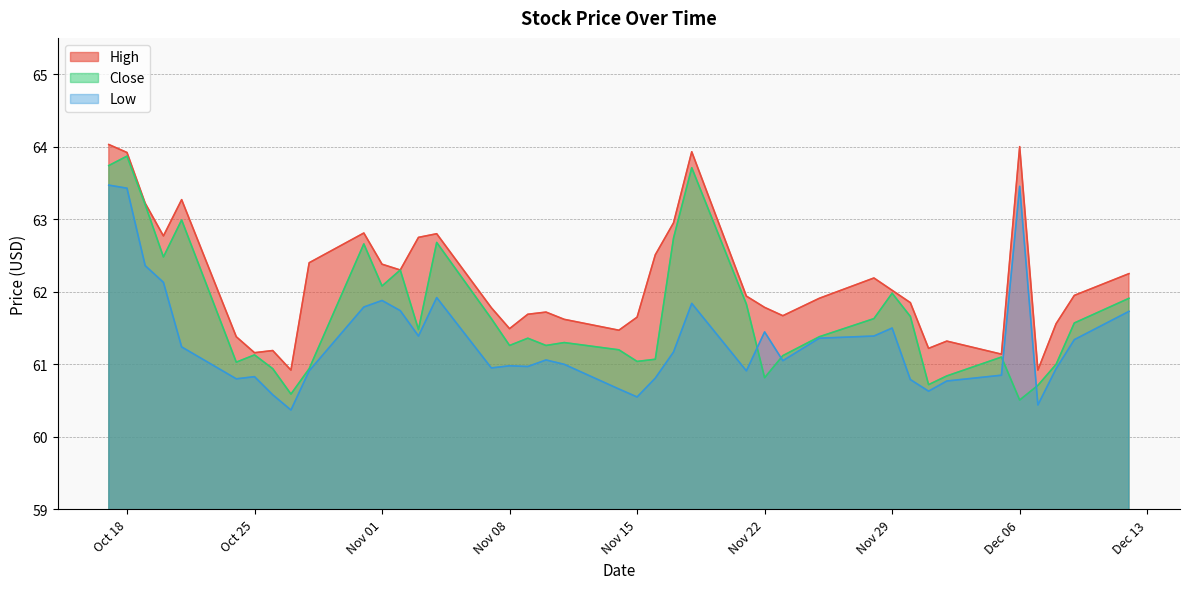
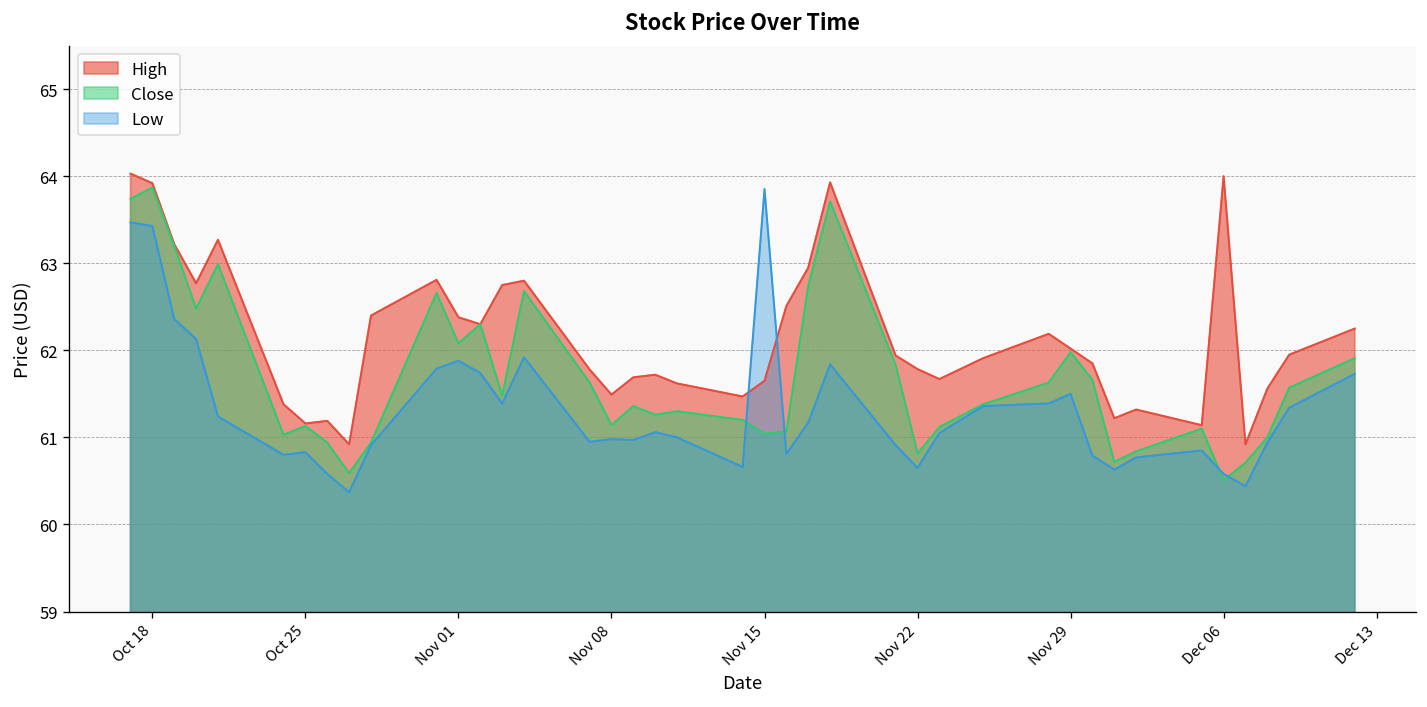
  {
    "High": {
      "Oct 18": 63.9,
      "Nov 01": 62.4,
      "Nov 08": 61.5,
      "Nov 15": 61.7,
      "Nov 22": 61.8,
      "Nov 29": 62.0,
      "Dec 06": 64.0
    },
    "Close": {
      "Oct 18": 63.9,
      "Nov 01": 62.1,
-     "Nov 08": 61.3,
+     "Nov 08": 61.1,
      "Nov 15": 61.0,
      "Nov 22": 60.8,
      "Nov 29": 62.0,
      "Dec 06": 60.5
    },
    "Low": {
      "Oct 18": 63.4,
      "Oct 25": 60.8,
      "Nov 01": 61.9,
      "Nov 08": 61.0,
-     "Nov 15": 60.5,
-     "Nov 22": 61.4,
+     "Nov 15": 63.9,
+     "Nov 22": 60.7,
      "Nov 29": 61.5,
-     "Dec 06": 63.5
+     "Dec 06": 60.6
    }
  }
